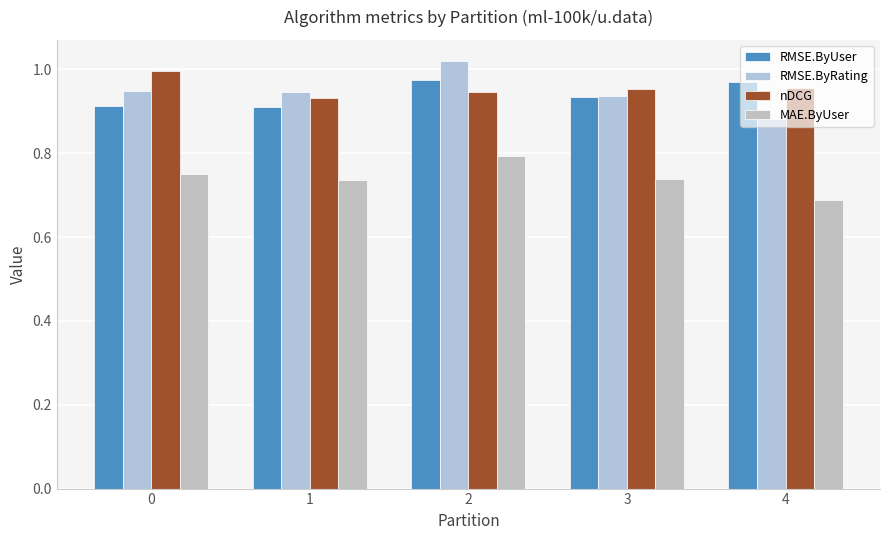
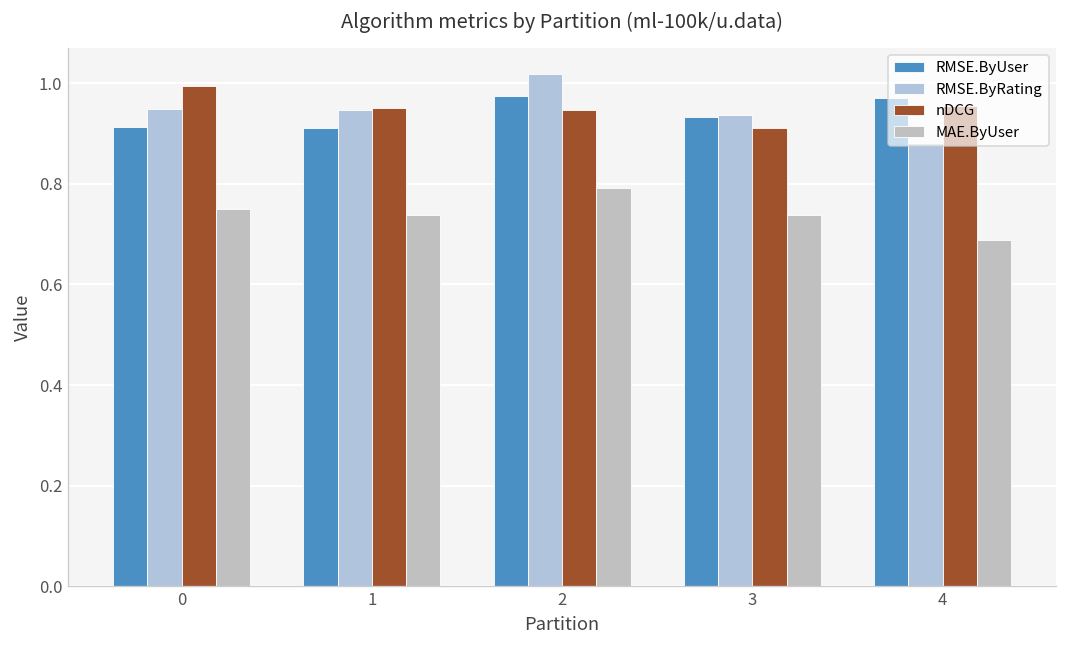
  {
    "RMSE.ByUser": {
      "0": 0.91,
      "1": 0.91,
      "2": 0.97,
      "3": 0.93
    },
    "nDCG": {
      "0": 0.99,
-     "1": 0.93,
+     "1": 0.95,
      "2": 0.95,
-     "3": 0.95
+     "3": 0.91
    }
  }
